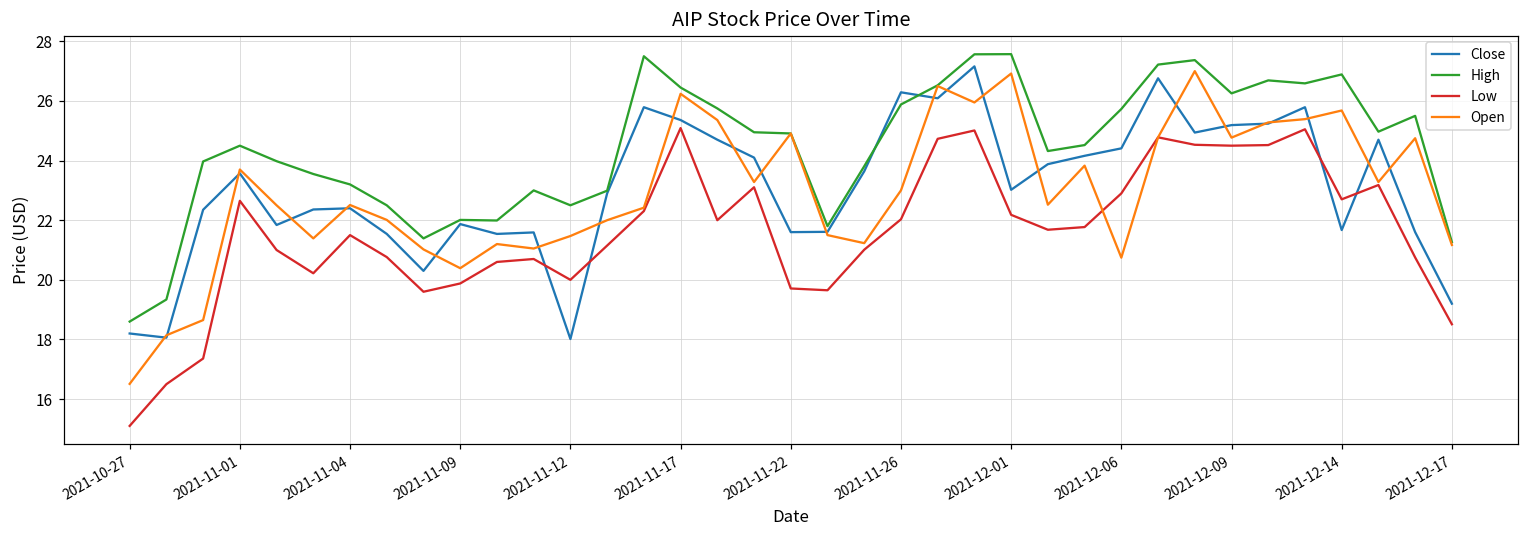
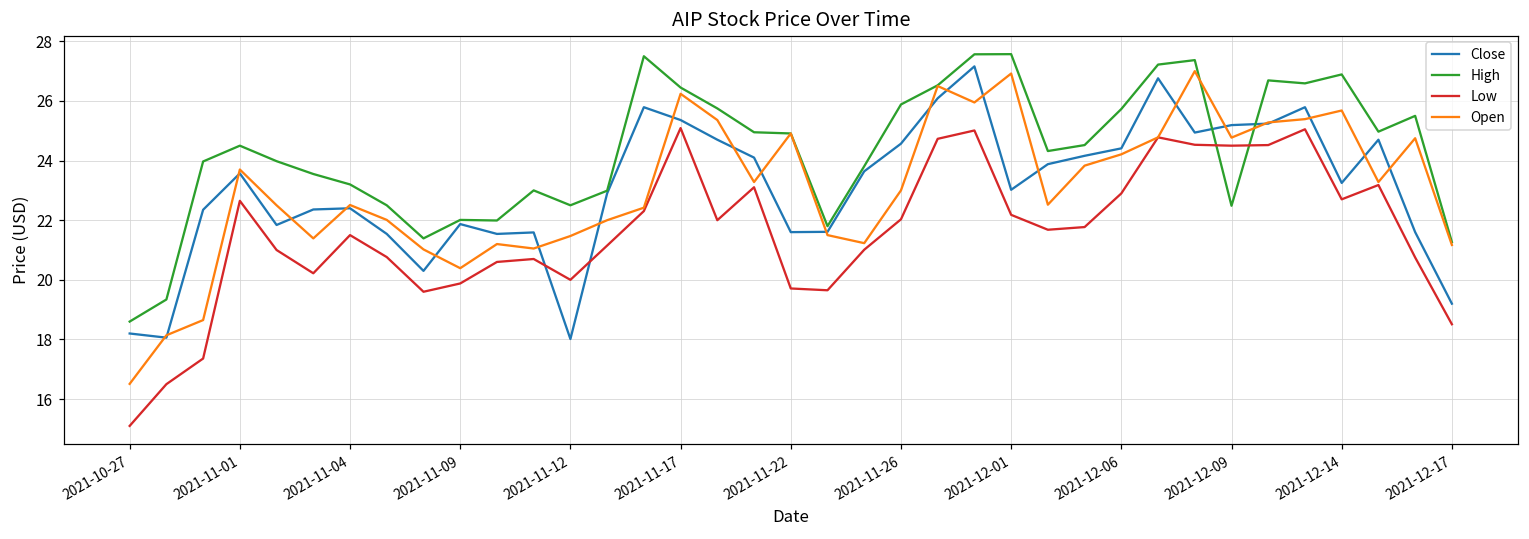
  {
    "Close": {
      "2021-10-27": 18.2,
      "2021-11-01": 23.6,
      "2021-11-04": 22.4,
      "2021-11-09": 21.9,
      "2021-11-12": 18.0,
      "2021-11-17": 25.4,
      "2021-11-22": 21.6,
-     "2021-11-26": 26.3,
+     "2021-11-26": 24.6,
      "2021-12-01": 23.0,
      "2021-12-06": 24.4,
      "2021-12-09": 25.2,
-     "2021-12-14": 21.7,
+     "2021-12-14": 23.3,
      "2021-12-17": 19.2
    },
    "High": {
      "2021-10-27": 18.6,
      "2021-11-01": 24.5,
      "2021-11-04": 23.2,
      "2021-11-09": 22.0,
      "2021-11-12": 22.5,
      "2021-11-17": 26.5,
      "2021-11-26": 25.9,
      "2021-12-01": 27.6,
      "2021-12-06": 25.7,
-     "2021-12-09": 26.3,
+     "2021-12-09": 22.5,
      "2021-12-14": 26.9,
      "2021-12-17": 21.3
    },
    "Low": {
      "2021-10-27": 15.1,
      "2021-11-01": 22.6,
      "2021-11-04": 21.5,
      "2021-11-09": 19.9,
      "2021-11-12": 20.0,
      "2021-11-17": 25.1,
      "2021-11-22": 19.7,
      "2021-11-26": 22.0,
      "2021-12-01": 22.2,
      "2021-12-06": 22.9,
      "2021-12-09": 24.5,
      "2021-12-14": 22.7,
      "2021-12-17": 18.5
    },
    "Open": {
      "2021-10-27": 16.5,
      "2021-11-01": 23.7,
      "2021-11-04": 22.5,
      "2021-11-09": 20.4,
      "2021-11-12": 21.5,
      "2021-11-17": 26.2,
      "2021-11-26": 23.0,
      "2021-12-01": 26.9,
-     "2021-12-06": 20.7,
+     "2021-12-06": 24.2,
      "2021-12-09": 24.8,
      "2021-12-14": 25.7,
      "2021-12-17": 21.2
    }
  }
